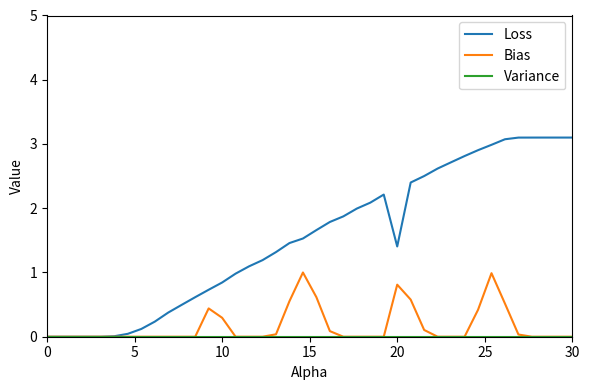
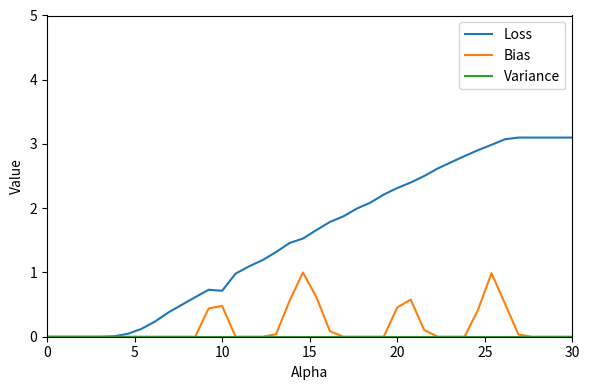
  {
    "Loss": {
-     "10": 0.8,
-     "20": 1.4,
+     "10": 0.7,
+     "20": 2.3,
      "30": 3.1
    },
    "Bias": {
-     "10": 0.3,
-     "20": 0.8
+     "10": 0.5,
+     "20": 0.5
    },
    "Variance": {
      "10": 0.0,
      "20": 0.0
    }
  }
